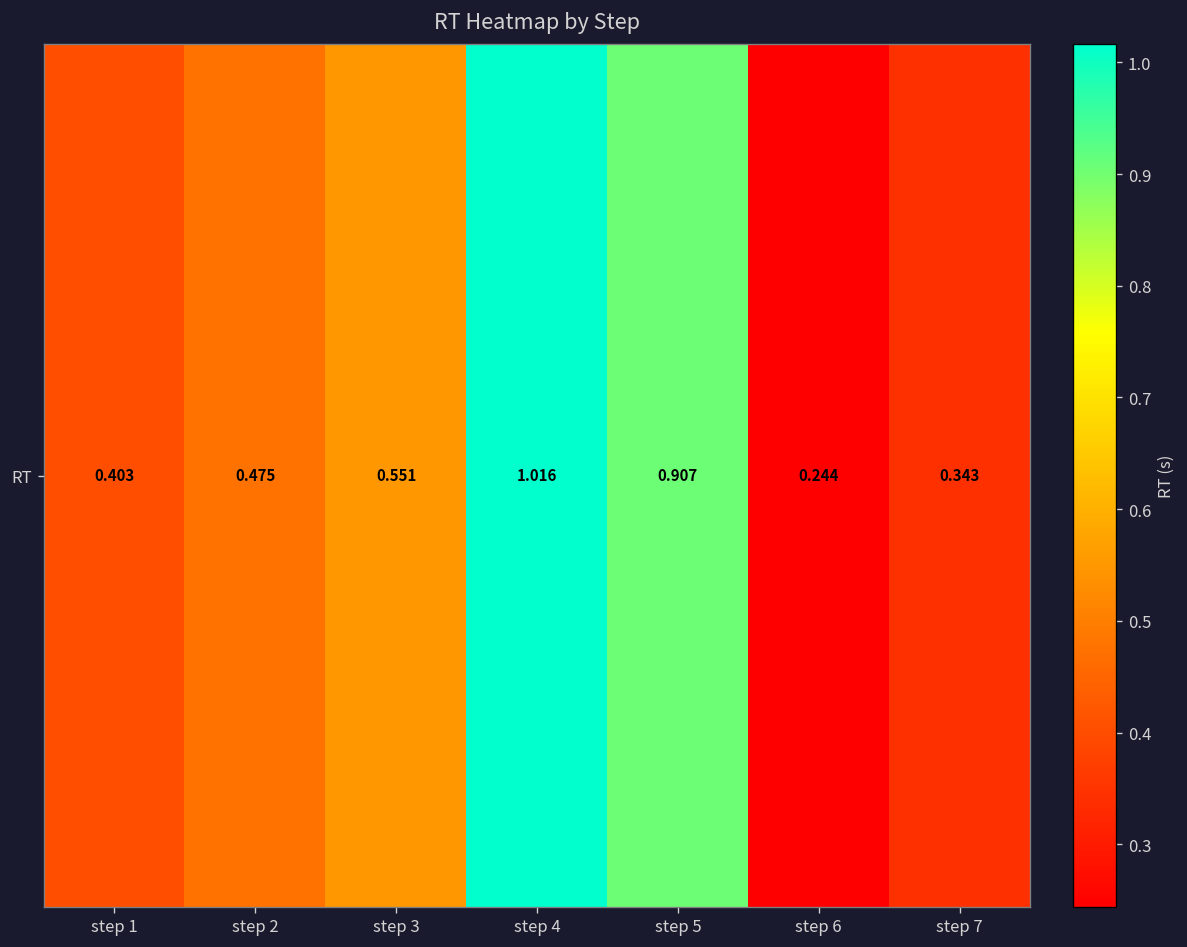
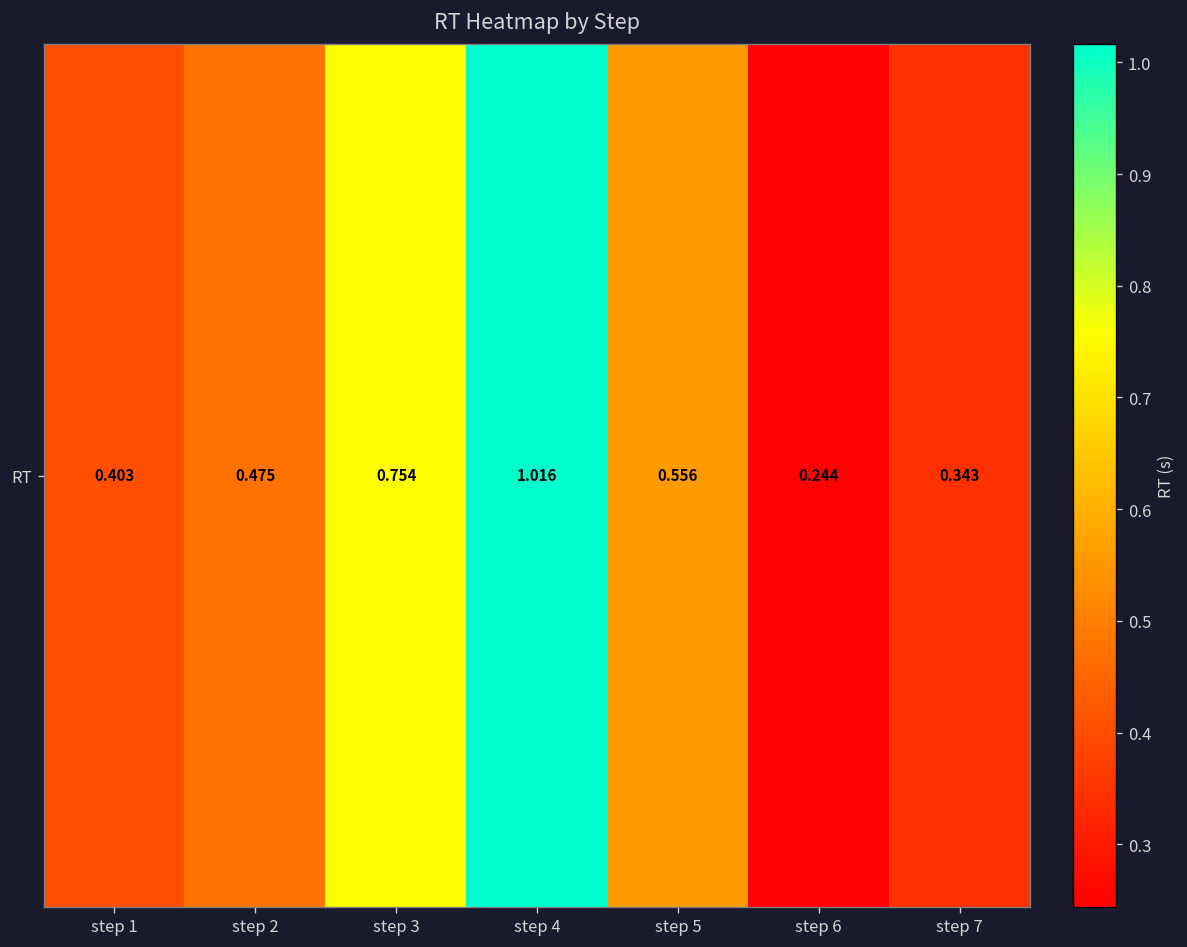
  {
    "RT": {
      "step 1": 0.403,
      "step 2": 0.475,
-     "step 3": 0.551,
+     "step 3": 0.754,
      "step 4": 1.016,
-     "step 5": 0.907,
+     "step 5": 0.556,
      "step 6": 0.244,
      "step 7": 0.343
    }
  }
